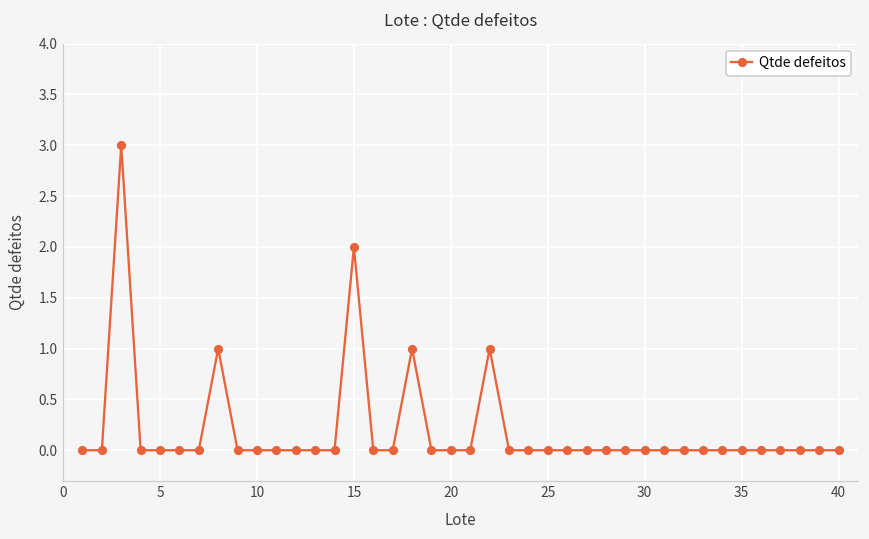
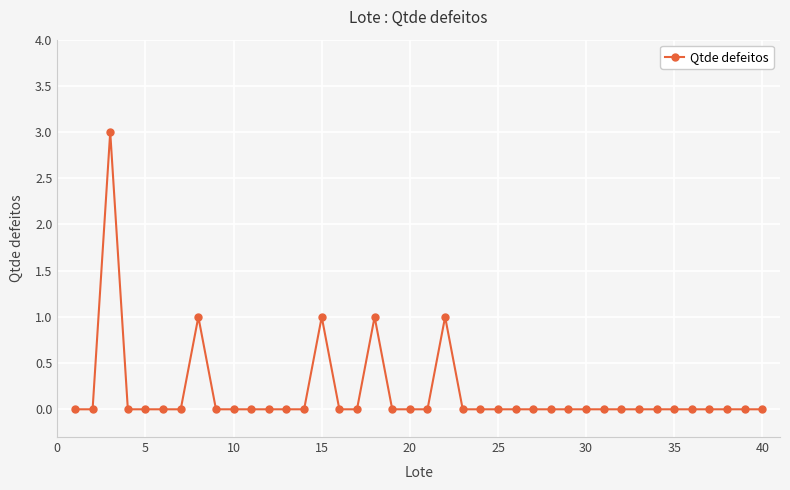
  {
    "5": 0,
    "10": 0,
-   "15": 2,
+   "15": 1,
    "20": 0,
    "25": 0,
    "30": 0,
    "35": 0,
    "40": 0
  }
